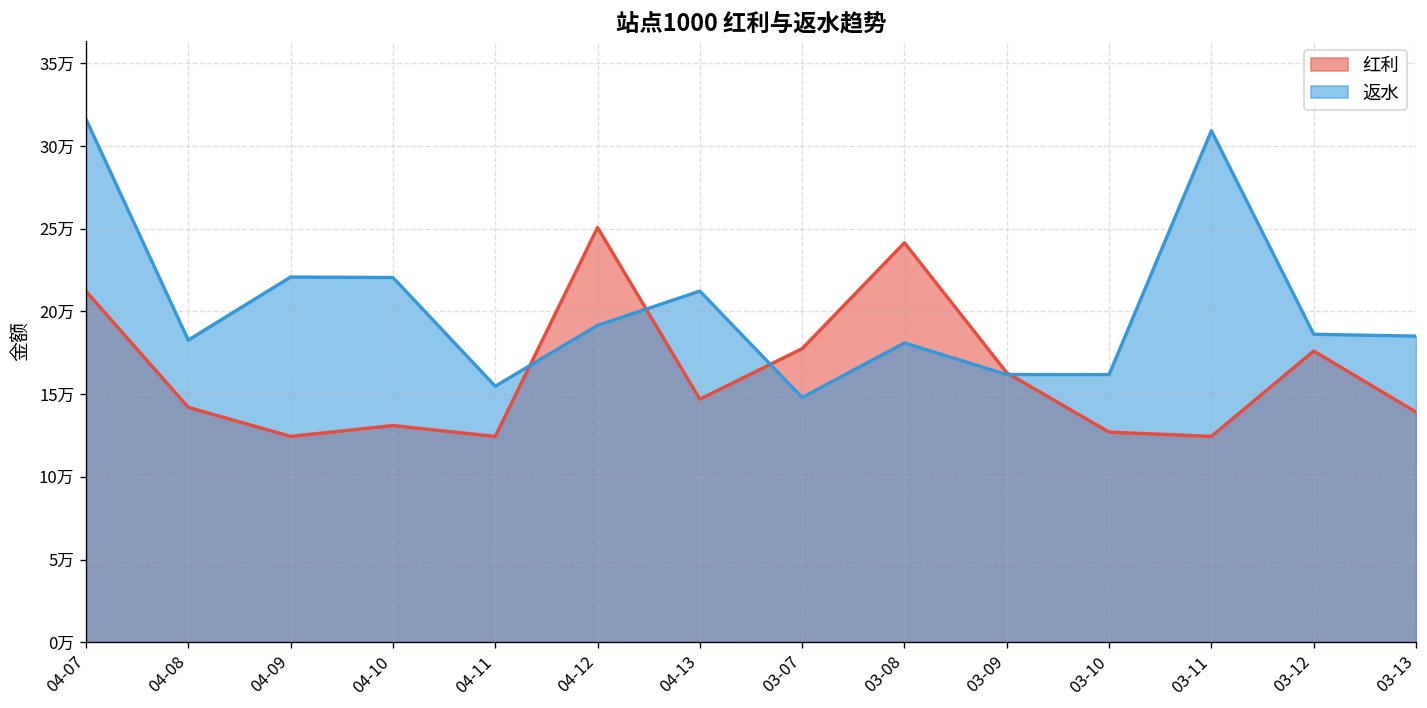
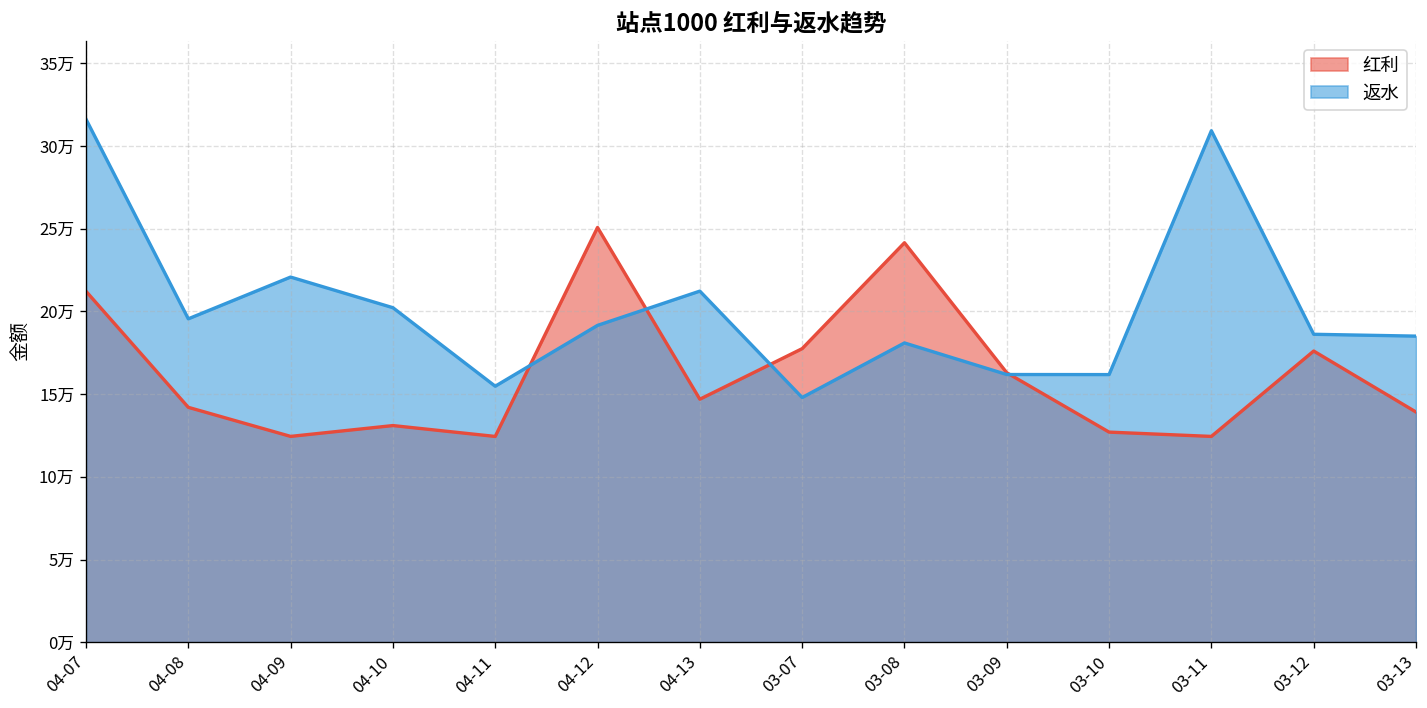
  {
    "红利": {
      "04-07": "21.2万",
      "04-08": "14.2万",
      "04-09": "12.4万",
      "04-10": "13.1万",
      "04-11": "12.4万",
      "04-12": "25.1万",
      "04-13": "14.7万",
      "03-07": "17.7万",
      "03-08": "24.2万",
      "03-10": "12.7万",
      "03-11": "12.4万",
      "03-12": "17.6万",
      "03-13": "13.9万"
    },
    "返水": {
      "04-07": "31.6万",
-     "04-08": "18.3万",
+     "04-08": "19.6万",
      "04-09": "22.1万",
-     "04-10": "22.0万",
+     "04-10": "20.2万",
      "04-11": "15.5万",
      "04-12": "19.2万",
      "04-13": "21.2万",
      "03-07": "14.8万",
      "03-08": "18.1万",
      "03-10": "16.2万",
      "03-11": "30.9万",
      "03-12": "18.6万",
      "03-13": "18.5万"
    }
  }
